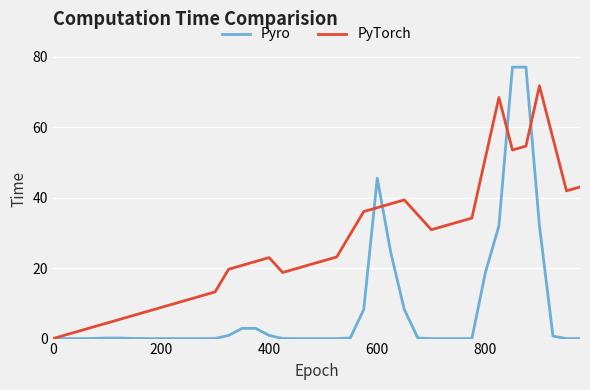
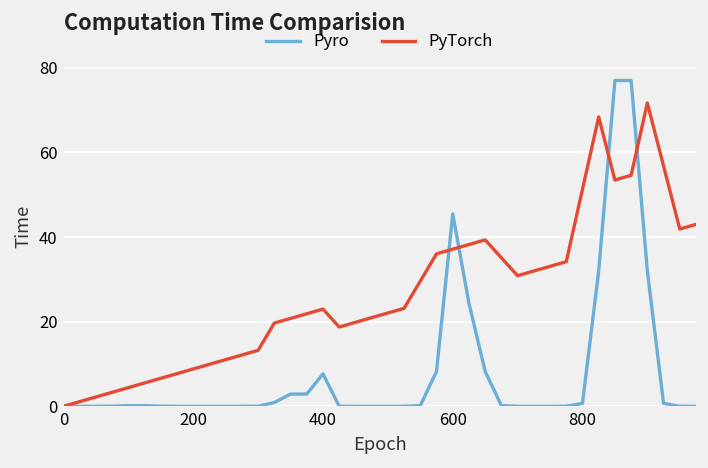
  {
    "Pyro": {
      "200": 0,
-     "400": 1,
+     "400": 8,
      "600": 45,
-     "800": 19
+     "800": 1
    },
    "PyTorch": {
      "200": 9,
      "400": 23,
      "600": 37,
      "800": 51
    }
  }
